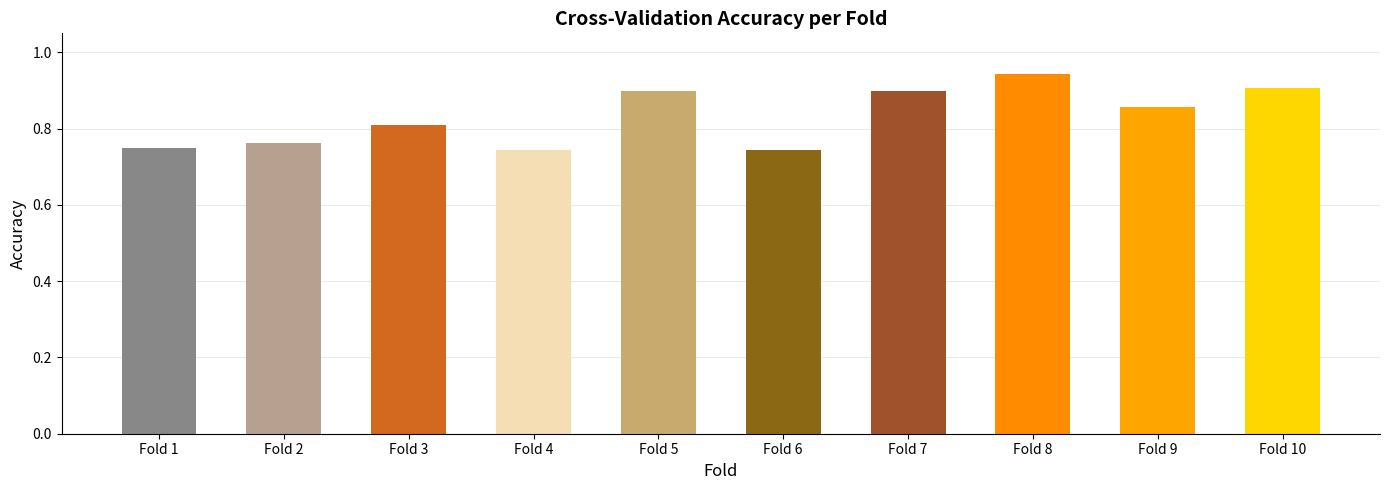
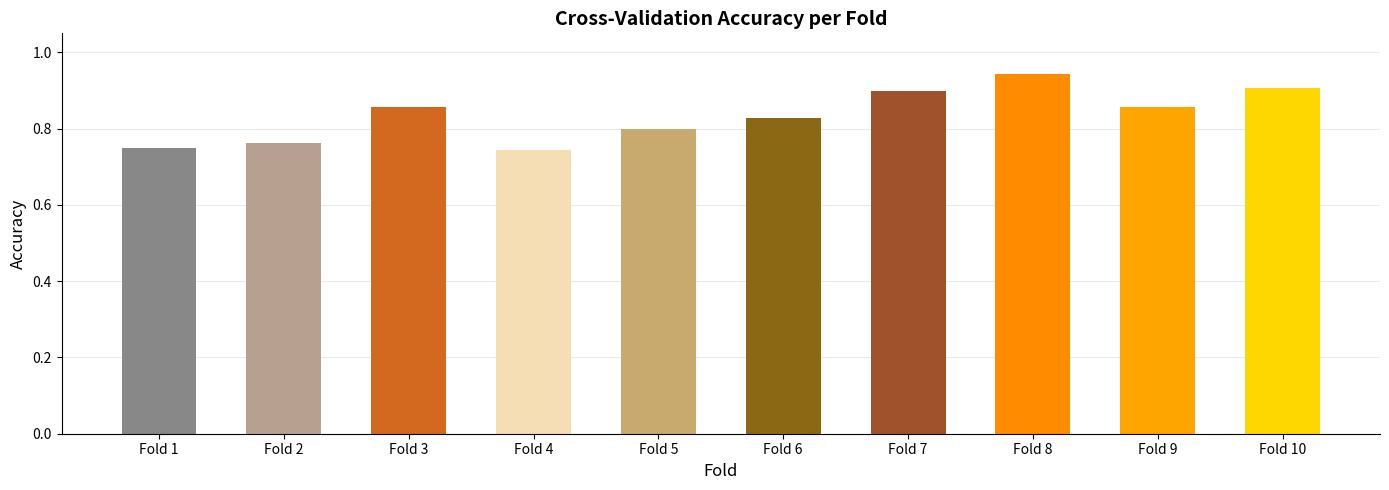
  {
    "Fold 1": 0.75,
    "Fold 2": 0.76,
-   "Fold 3": 0.81,
+   "Fold 3": 0.86,
    "Fold 4": 0.74,
-   "Fold 5": 0.9,
-   "Fold 6": 0.74,
+   "Fold 5": 0.8,
+   "Fold 6": 0.83,
    "Fold 7": 0.90,
    "Fold 8": 0.94,
    "Fold 9": 0.86,
    "Fold 10": 0.91
  }
